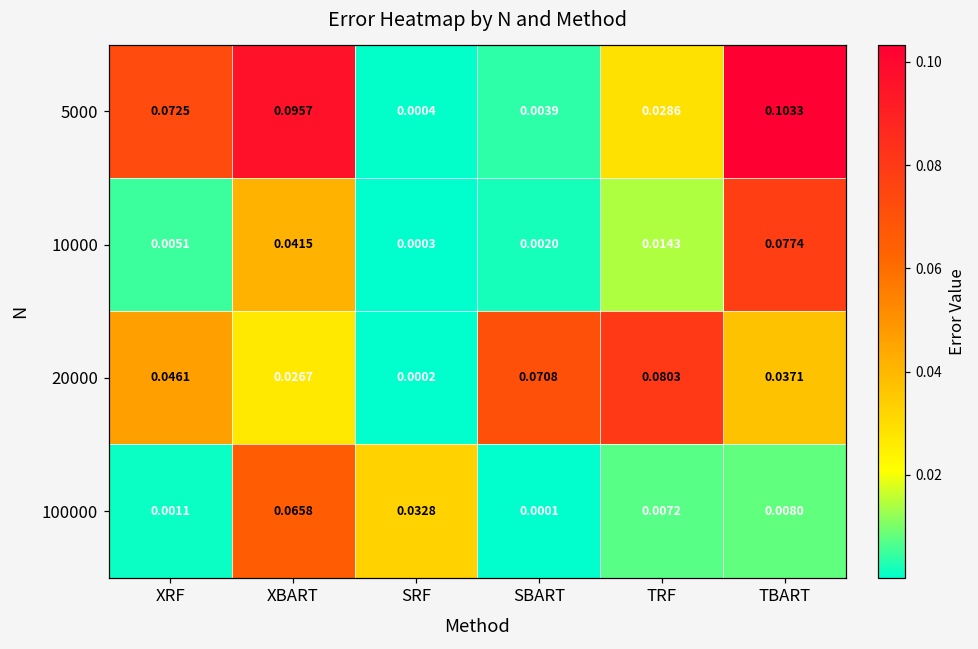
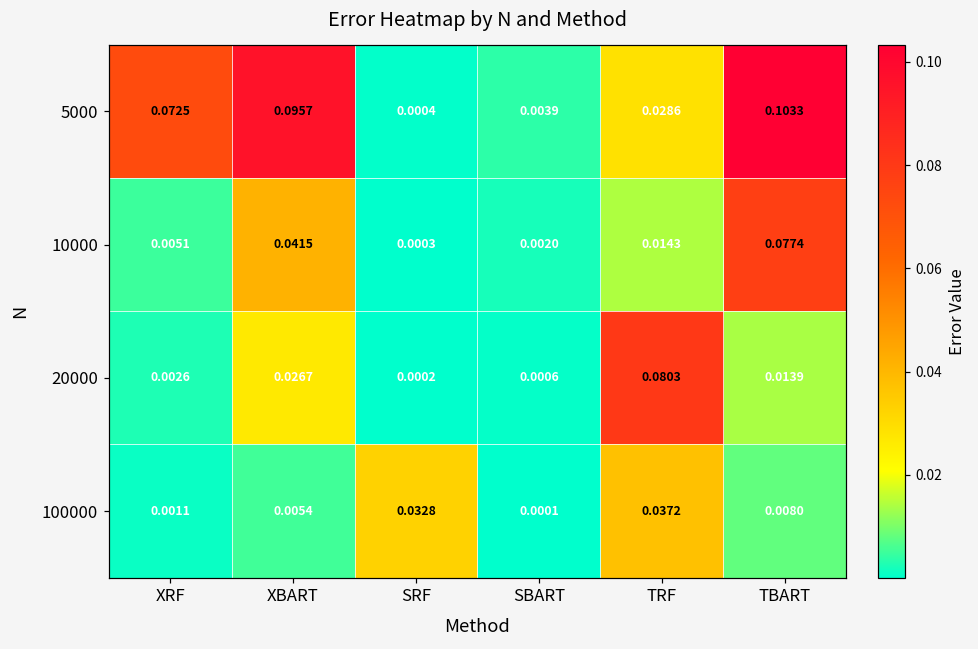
  {
    "5000": {
      "XRF": 0.0725,
      "XBART": 0.0957,
      "SRF": 0.0004,
      "SBART": 0.0039,
      "TRF": 0.0286,
      "TBART": 0.1033
    },
    "10000": {
      "XRF": 0.0051,
      "XBART": 0.0415,
      "SRF": 0.0003,
      "SBART": 0.0020,
      "TRF": 0.0143,
      "TBART": 0.0774
    },
    "20000": {
-     "XRF": 0.0461,
+     "XRF": 0.0026,
      "XBART": 0.0267,
      "SRF": 0.0002,
-     "SBART": 0.0708,
+     "SBART": 0.0006,
      "TRF": 0.0803,
-     "TBART": 0.0371
+     "TBART": 0.0139
    },
    "100000": {
      "XRF": 0.0011,
-     "XBART": 0.0658,
+     "XBART": 0.0054,
      "SRF": 0.0328,
      "SBART": 0.0001,
-     "TRF": 0.0072,
+     "TRF": 0.0372,
      "TBART": 0.0080
    }
  }
